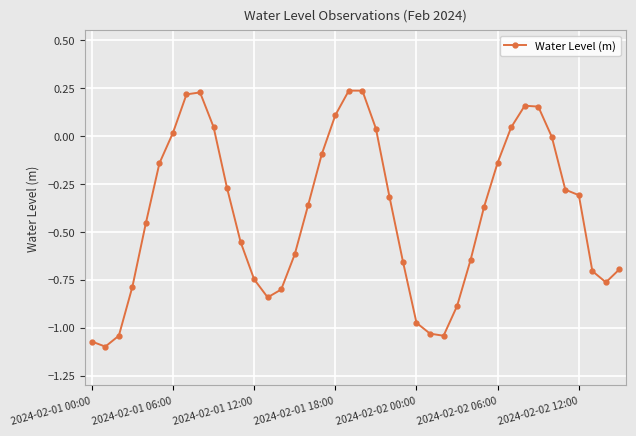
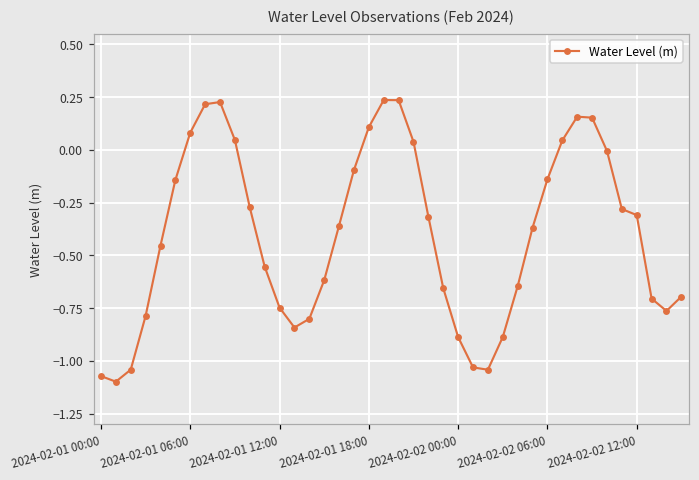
  {
    "2024-02-01 00:00": -1.07,
-   "2024-02-01 06:00": 0.02,
+   "2024-02-01 06:00": 0.08,
    "2024-02-01 12:00": -0.75,
    "2024-02-01 18:00": 0.11,
-   "2024-02-02 00:00": -0.97,
+   "2024-02-02 00:00": -0.89,
    "2024-02-02 06:00": -0.14,
    "2024-02-02 12:00": -0.31
  }
